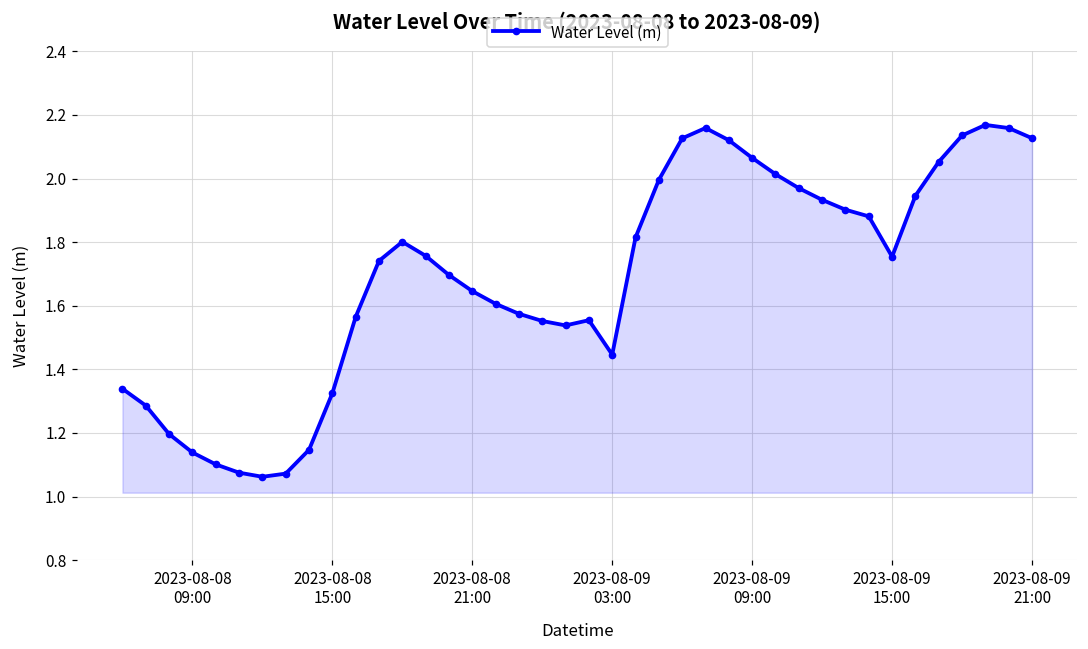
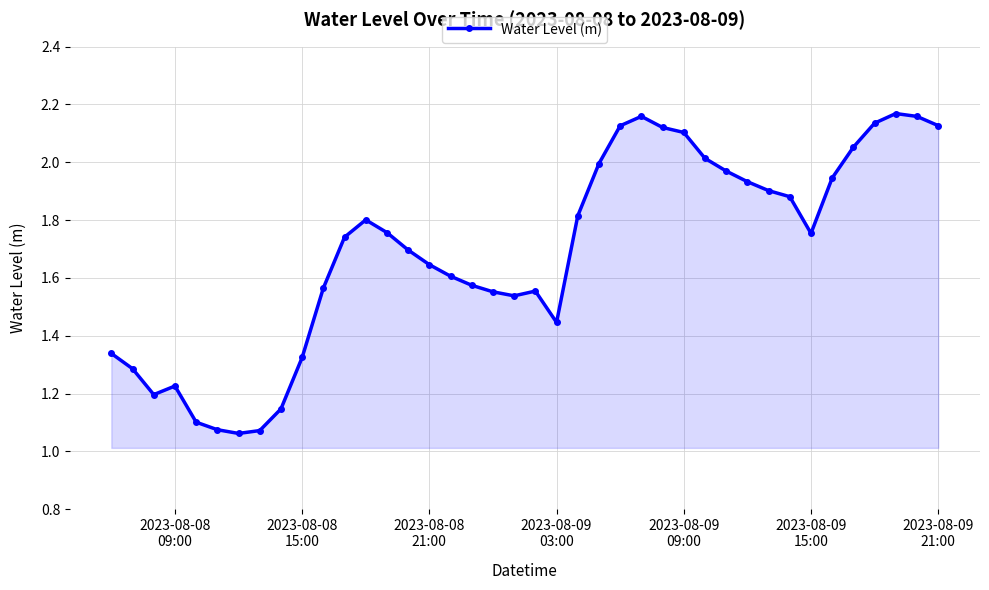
  {
-   "2023-08-08 09:00": 1.14,
+   "2023-08-08 09:00": 1.23,
    "2023-08-08 15:00": 1.32,
    "2023-08-08 21:00": 1.65,
    "2023-08-09 03:00": 1.45,
-   "2023-08-09 09:00": 2.06,
+   "2023-08-09 09:00": 2.10,
    "2023-08-09 15:00": 1.75,
    "2023-08-09 21:00": 2.13
  }
